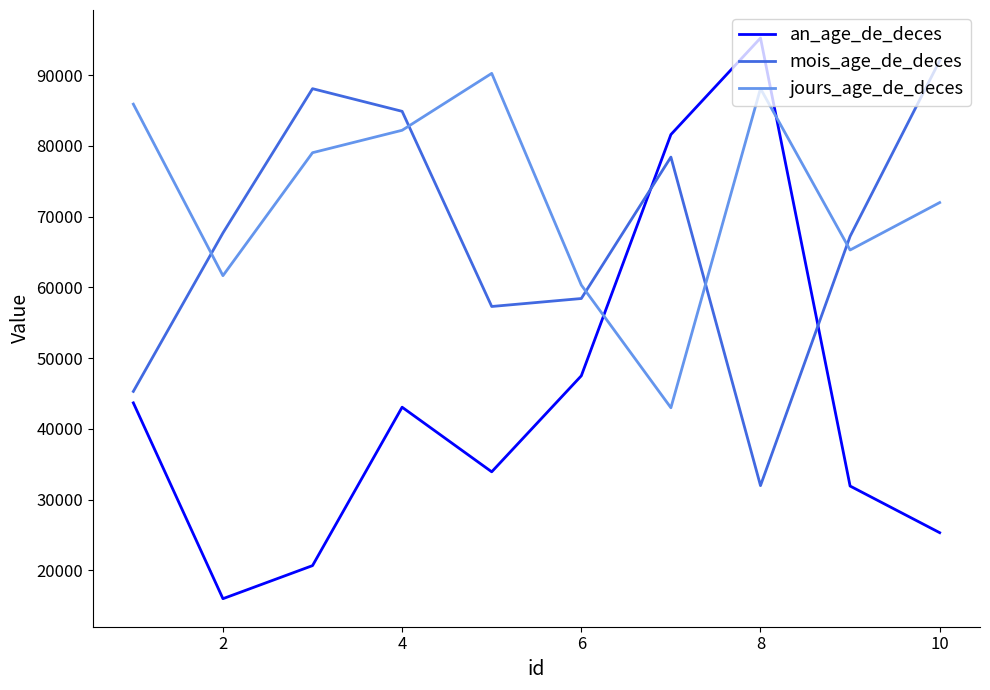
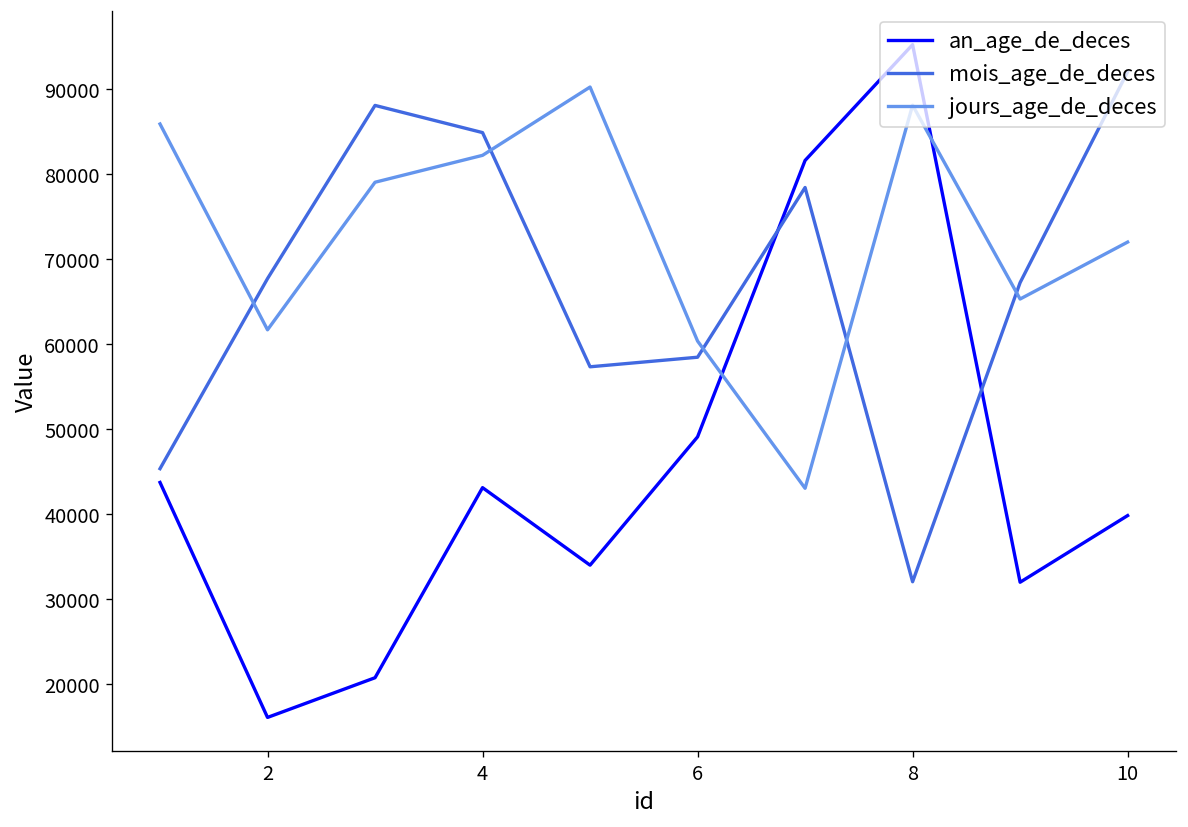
  {
    "an_age_de_deces": {
      "2": 16000,
      "4": 43000,
-     "6": 48000,
-     "10": 25000
+     "6": 49000,
+     "10": 40000
    }
  }
